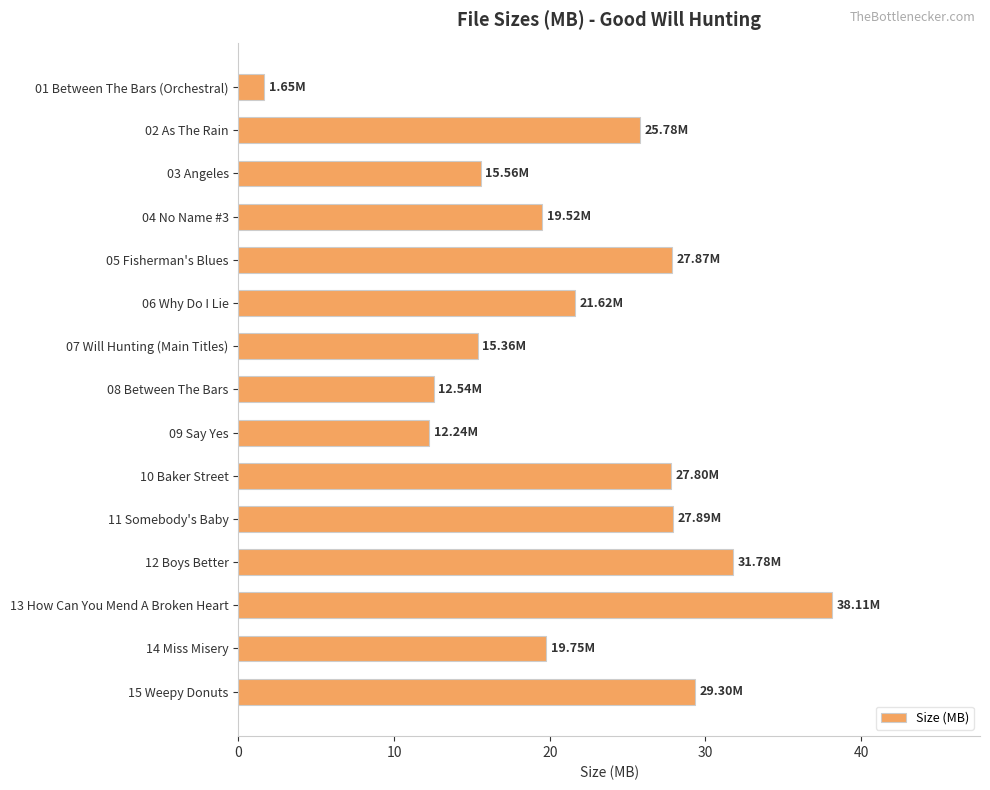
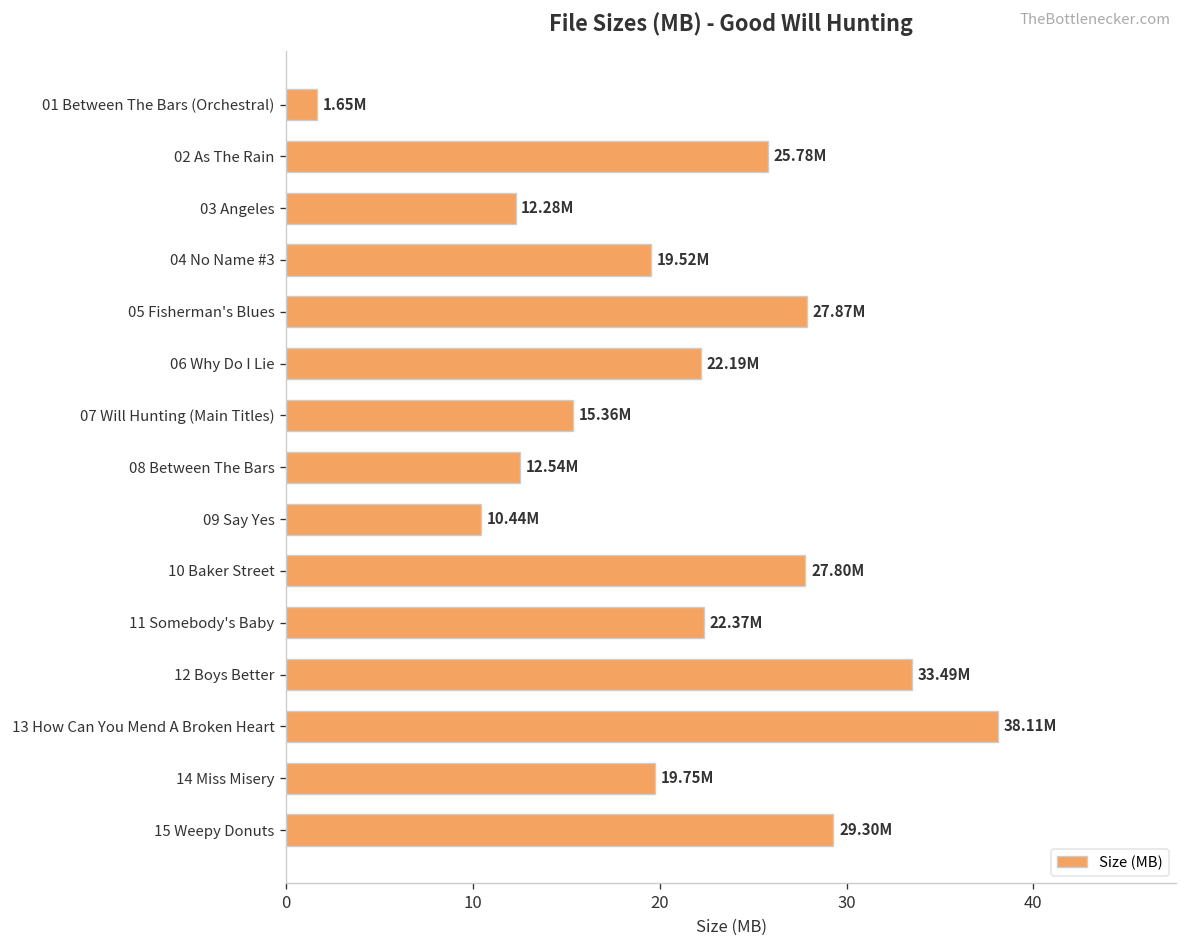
  {
    "01 Between The Bars (Orchestral)": "1.65M",
    "02 As The Rain": "25.78M",
-   "03 Angeles": "15.56M",
+   "03 Angeles": "12.28M",
    "04 No Name #3": "19.52M",
    "05 Fisherman's Blues": "27.87M",
-   "06 Why Do I Lie": "21.62M",
+   "06 Why Do I Lie": "22.19M",
    "07 Will Hunting (Main Titles)": "15.36M",
    "08 Between The Bars": "12.54M",
-   "09 Say Yes": "12.24M",
+   "09 Say Yes": "10.44M",
    "10 Baker Street": "27.80M",
-   "11 Somebody's Baby": "27.89M",
-   "12 Boys Better": "31.78M",
+   "11 Somebody's Baby": "22.37M",
+   "12 Boys Better": "33.49M",
    "13 How Can You Mend A Broken Heart": "38.11M",
    "14 Miss Misery": "19.75M",
    "15 Weepy Donuts": "29.30M"
  }
